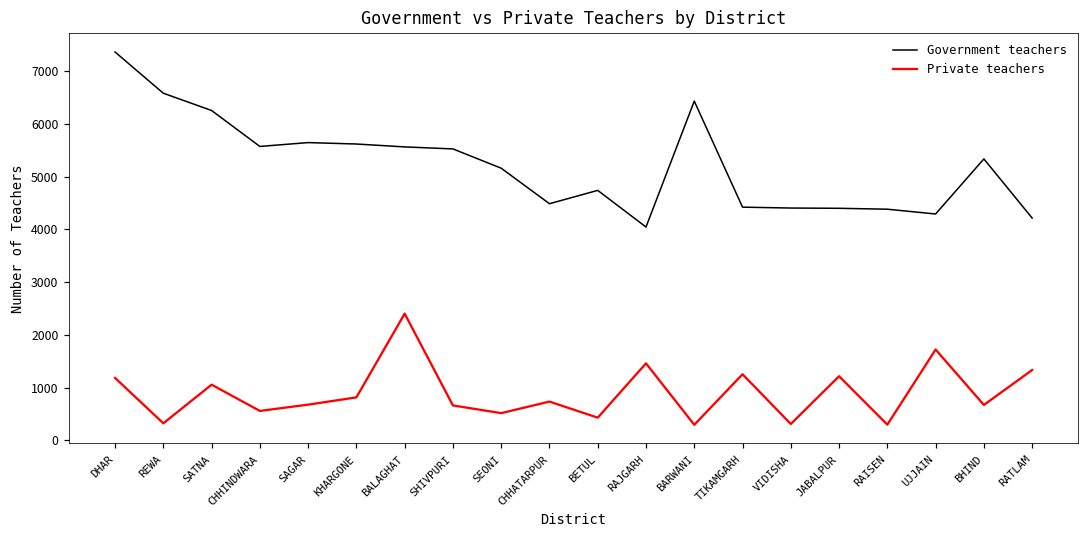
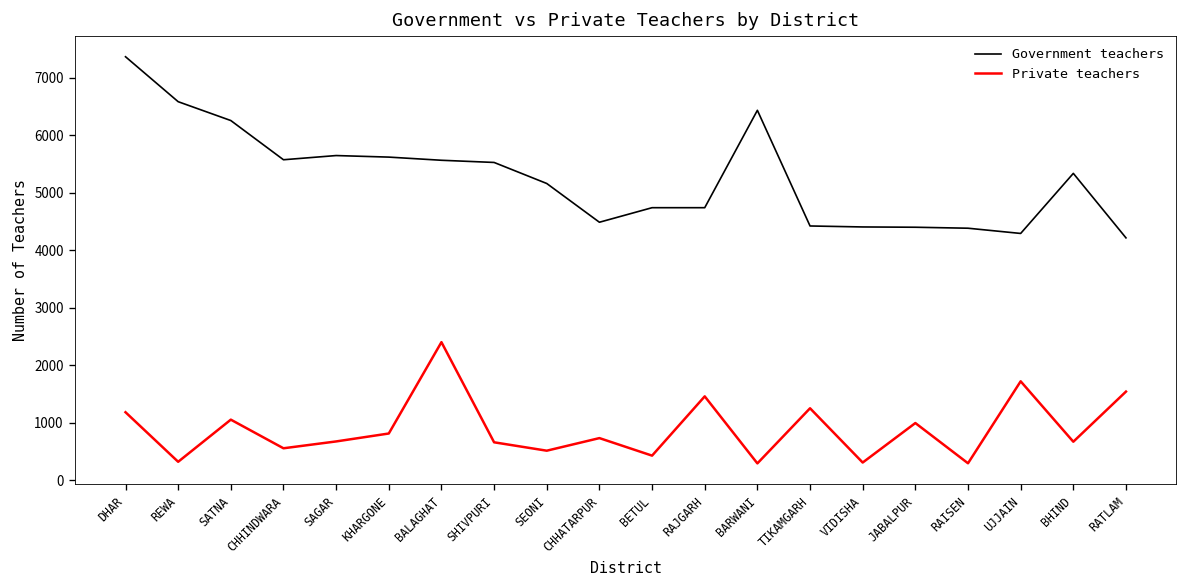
  {
    "Government teachers": {
      "DHAR": 7400,
      "REWA": 6600,
      "SATNA": 6300,
      "CHHINDWARA": 5600,
      "SAGAR": 5600,
      "KHARGONE": 5600,
      "BALAGHAT": 5600,
      "SHIVPURI": 5500,
      "SEONI": 5200,
      "CHHATARPUR": 4500,
      "BETUL": 4700,
-     "RAJGARH": 4000,
+     "RAJGARH": 4700,
      "BARWANI": 6400,
      "TIKAMGARH": 4400,
      "VIDISHA": 4400,
      "JABALPUR": 4400,
      "RAISEN": 4400,
      "UJJAIN": 4300,
      "BHIND": 5300,
      "RATLAM": 4200
    },
    "Private teachers": {
      "DHAR": 1200,
      "REWA": 300,
      "SATNA": 1100,
      "CHHINDWARA": 600,
      "SAGAR": 700,
      "KHARGONE": 800,
      "BALAGHAT": 2400,
      "SHIVPURI": 700,
      "SEONI": 500,
      "CHHATARPUR": 700,
      "BETUL": 400,
      "RAJGARH": 1500,
      "BARWANI": 300,
      "TIKAMGARH": 1300,
      "VIDISHA": 300,
-     "JABALPUR": 1200,
+     "JABALPUR": 1000,
      "RAISEN": 300,
      "UJJAIN": 1700,
      "BHIND": 700,
-     "RATLAM": 1300
+     "RATLAM": 1500
    }
  }
